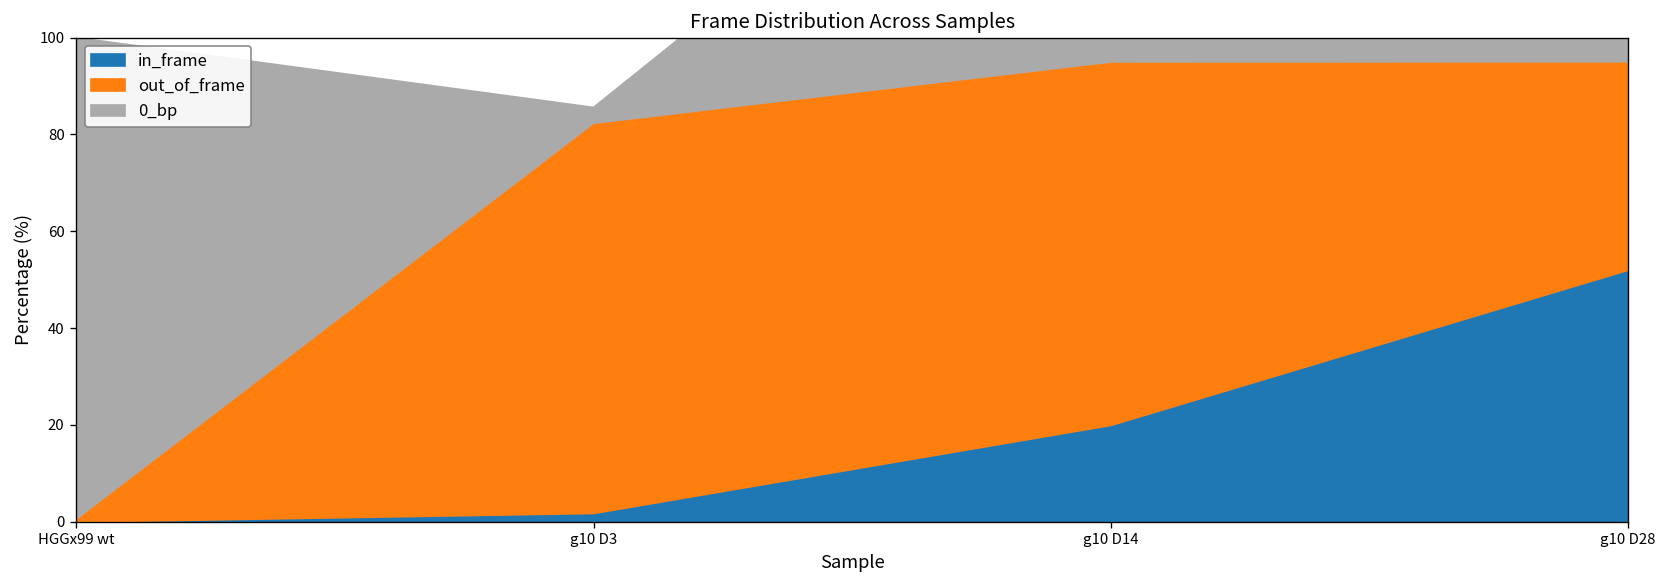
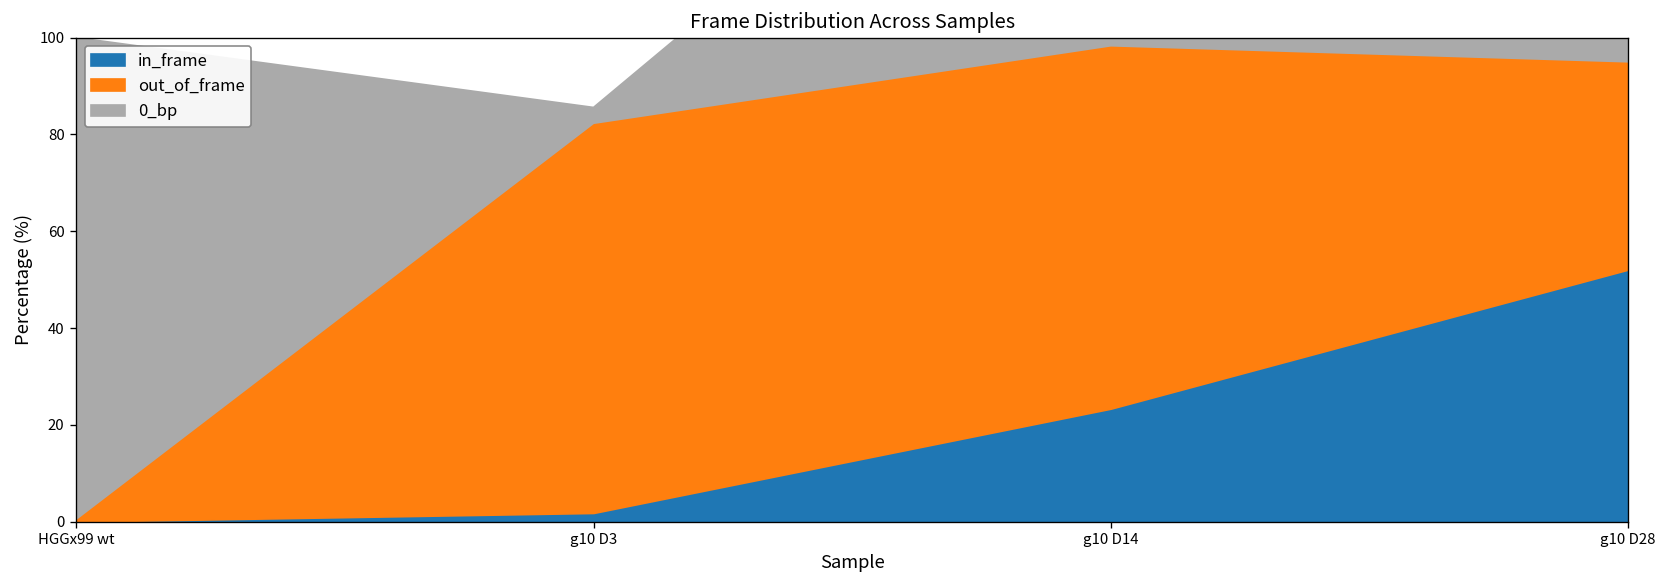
  {
    "in_frame": {
      "g10 D3": 2,
-     "g10 D14": 20,
+     "g10 D14": 23,
      "g10 D28": 52
    },
    "out_of_frame": {
      "g10 D3": 82,
      "g10 D28": 95
    },
    "0_bp": {
      "HGGx99 wt": 99,
      "g10 D3": 3
    }
  }
